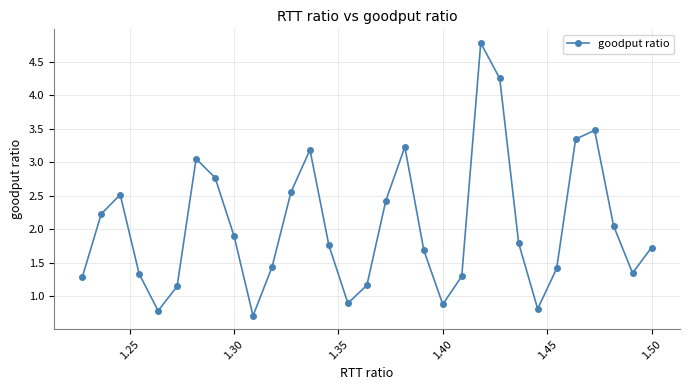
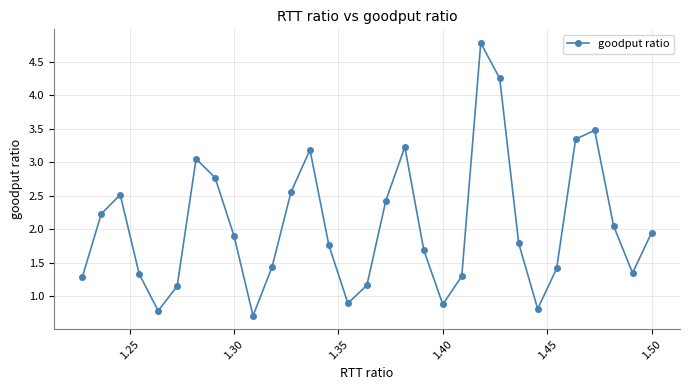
  {
    "1.30": 1.9,
    "1.40": 0.9,
-   "1.50": 1.7
+   "1.50": 1.9
  }
